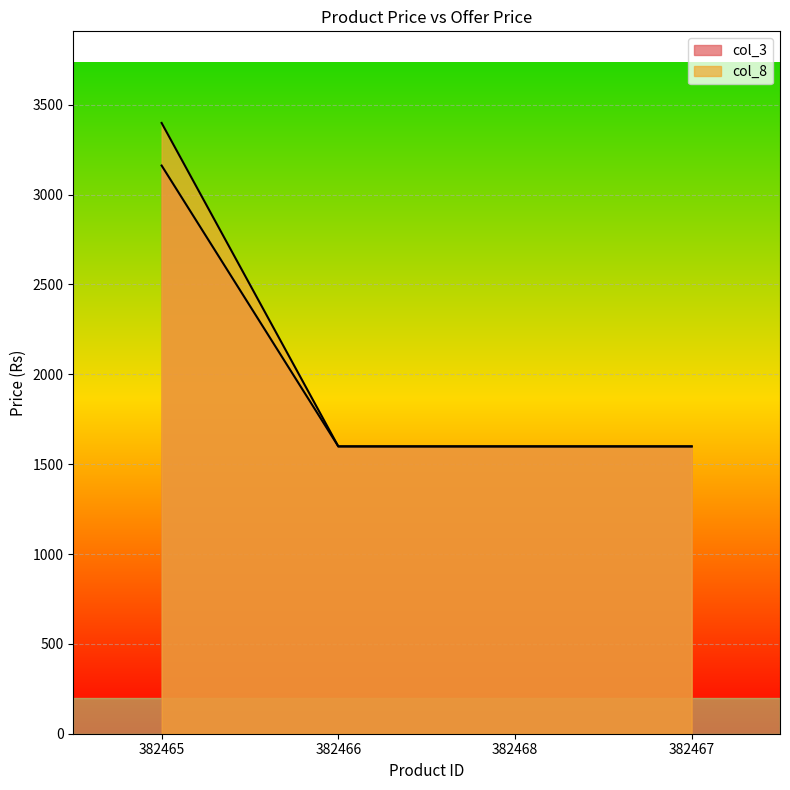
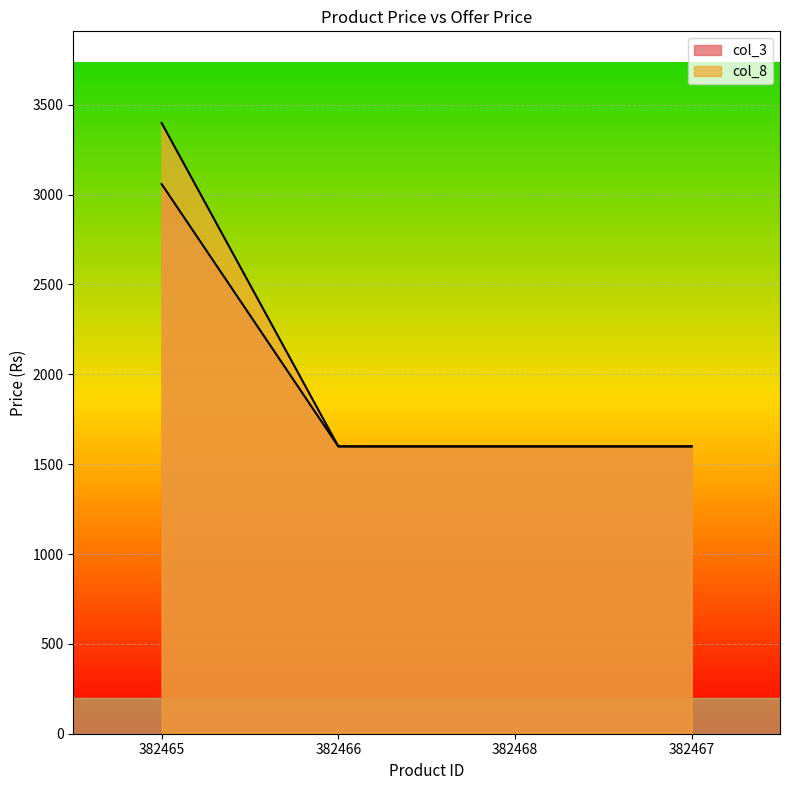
  {
    "col_3": {
-     "382465": 3160
+     "382465": 3060
    },
    "col_8": {
      "382465": 3400
    }
  }
